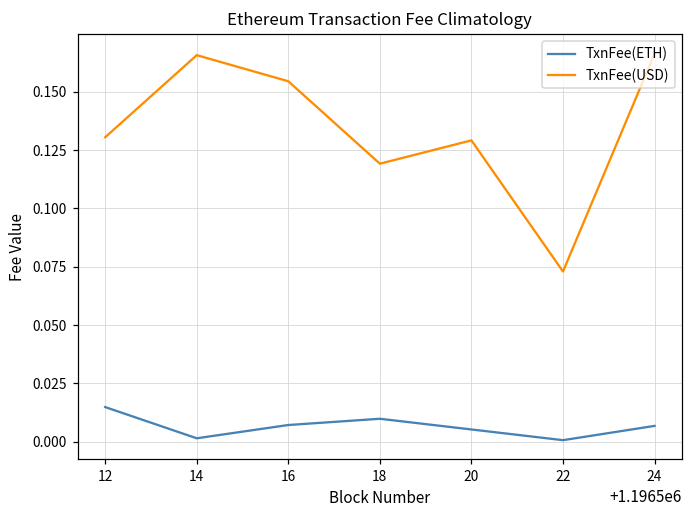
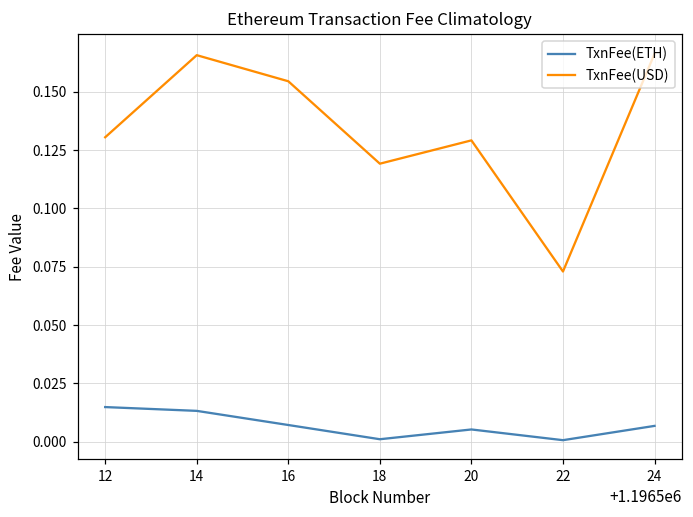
  {
    "TxnFee(ETH)": {
      "12": 0.015,
-     "14": 0.001,
+     "14": 0.013,
      "16": 0.007,
-     "18": 0.010,
+     "18": 0.001,
      "20": 0.005,
      "22": 0.001,
      "24": 0.007
    },
    "TxnFee(USD)": {
      "12": 0.131,
      "14": 0.166,
      "16": 0.155,
      "18": 0.119,
      "20": 0.129,
      "22": 0.073
    }
  }
